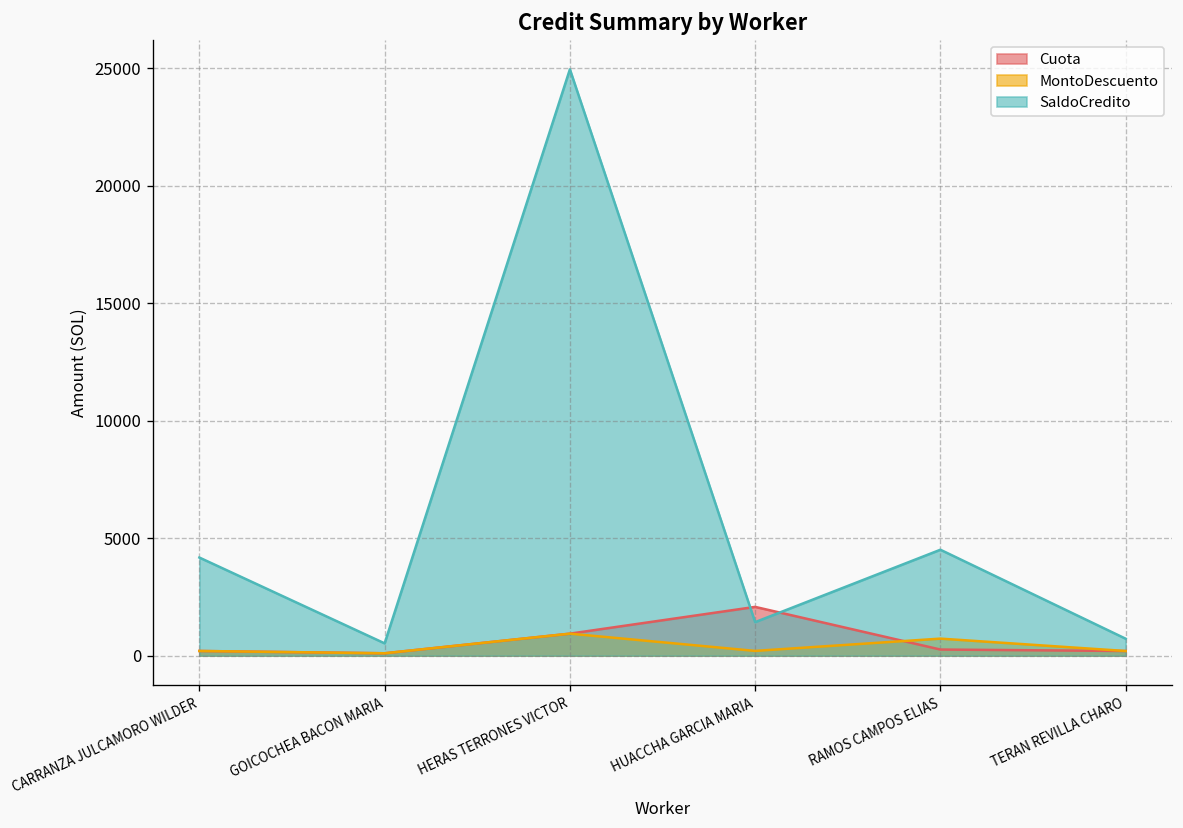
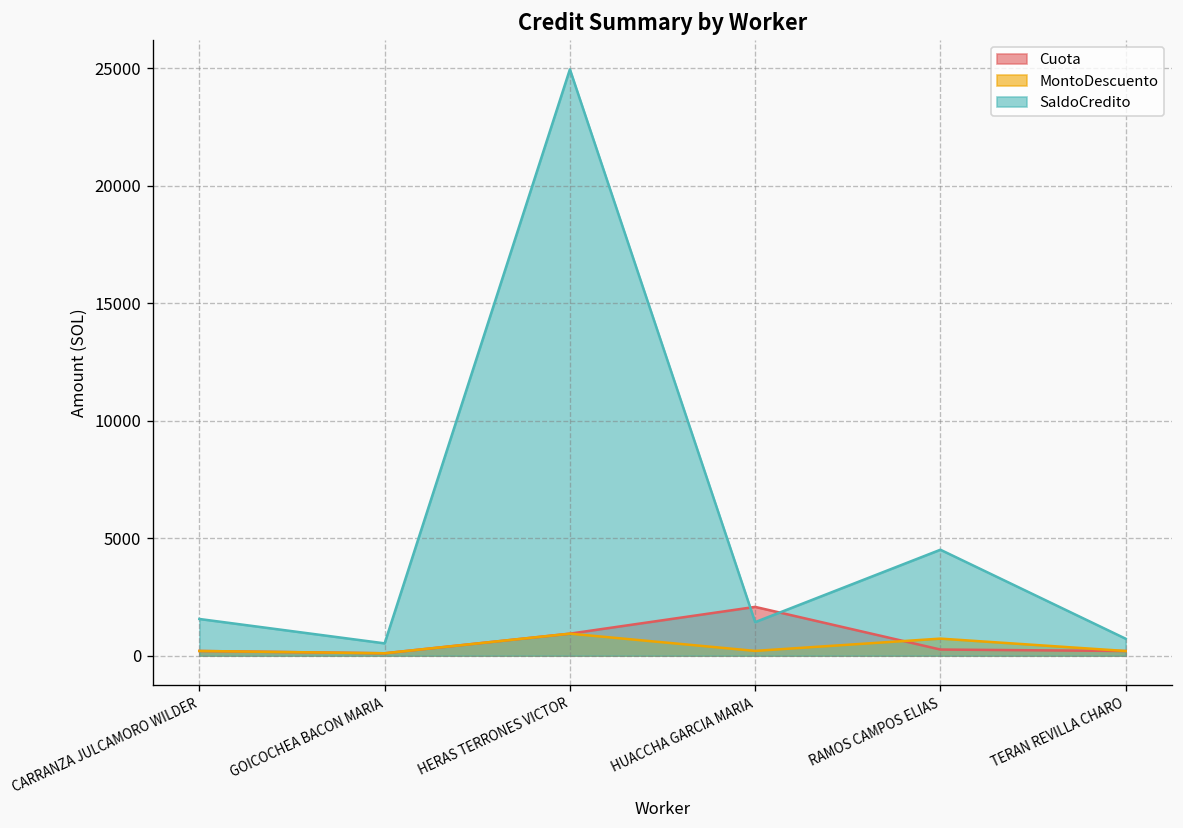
  {
    "Cuota": {
      "HUACCHA GARCIA MARIA": 2100,
      "RAMOS CAMPOS ELIAS": 300
    },
    "MontoDescuento": {
      "HUACCHA GARCIA MARIA": 200,
      "RAMOS CAMPOS ELIAS": 700
    },
    "SaldoCredito": {
-     "CARRANZA JULCAMORO WILDER": 4200,
+     "CARRANZA JULCAMORO WILDER": 1600,
      "GOICOCHEA BACON MARIA": 500,
      "HERAS TERRONES VICTOR": 24900,
      "HUACCHA GARCIA MARIA": 1400,
      "RAMOS CAMPOS ELIAS": 4500,
      "TERAN REVILLA CHARO": 700
    }
  }
